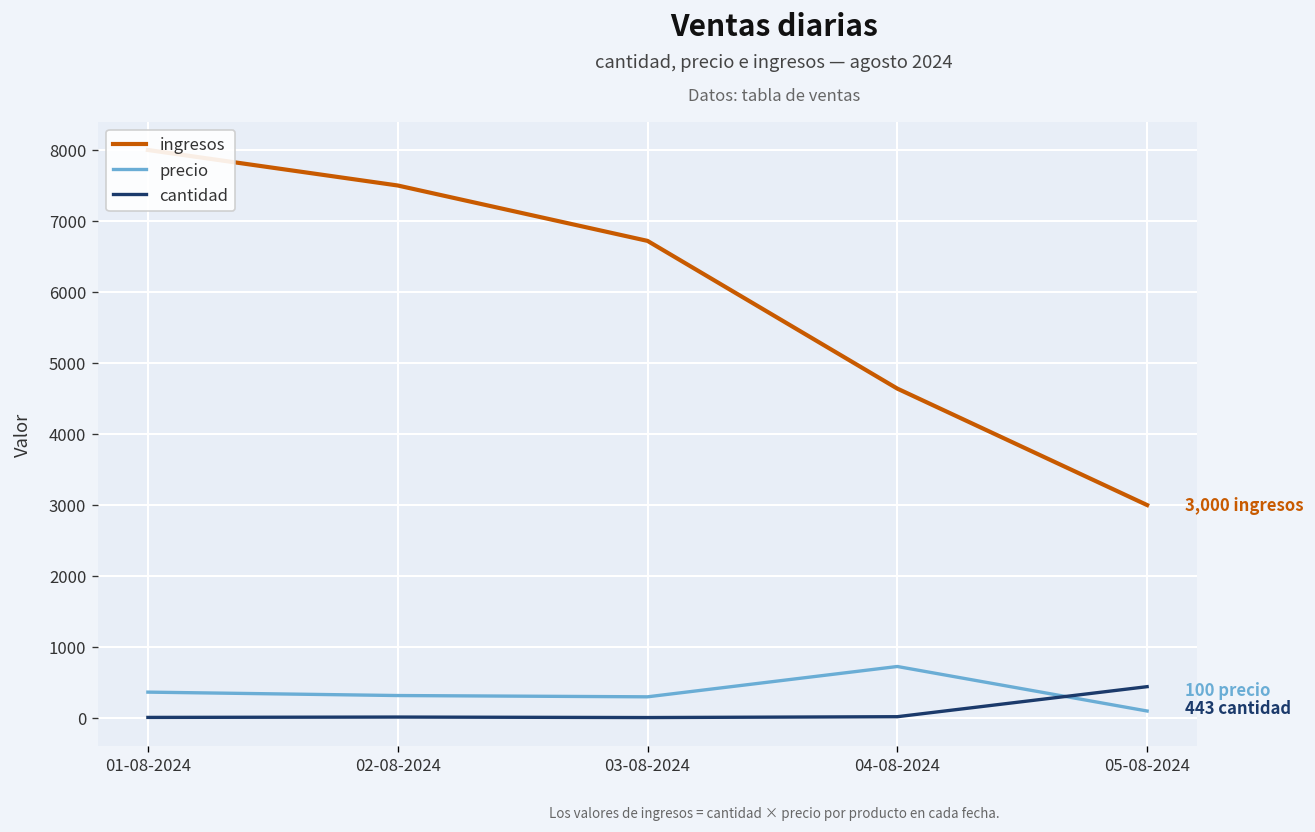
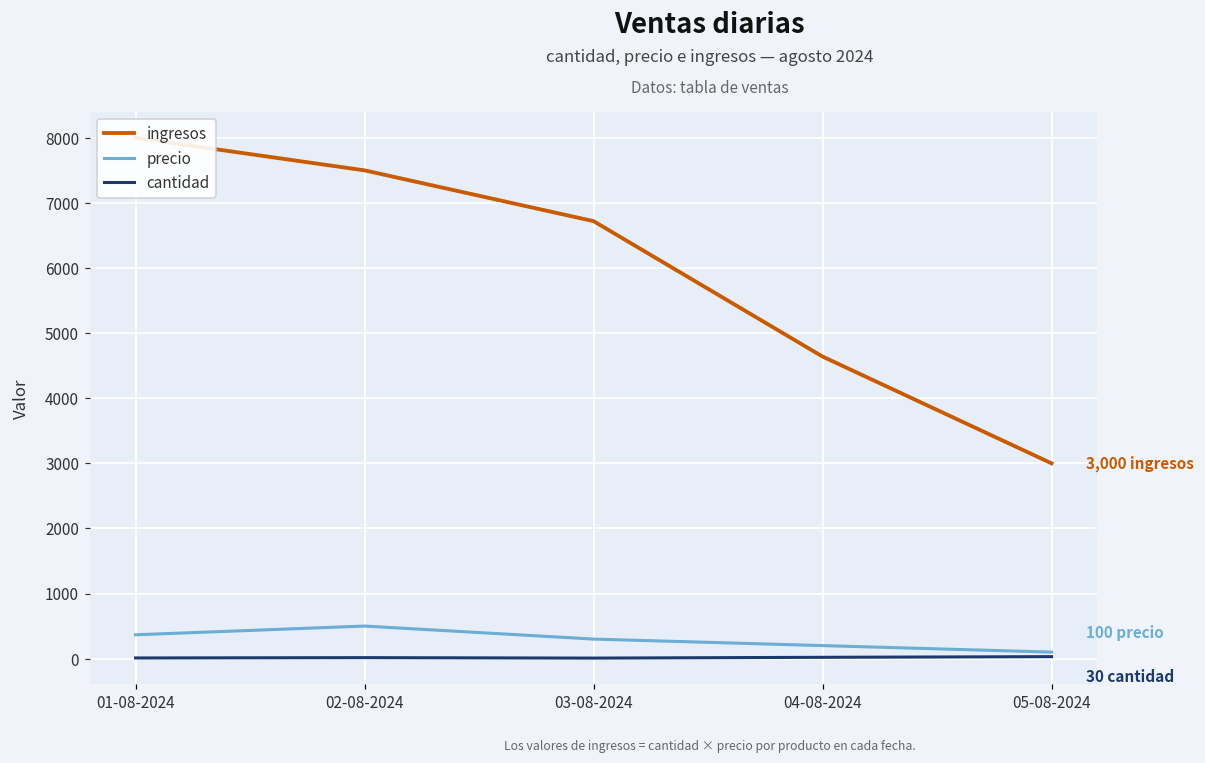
  {
    "ingresos": {
      "02-08-2024": 7500,
      "03-08-2024": 6700,
      "04-08-2024": 4600,
      "05-08-2024": 3000
    },
    "precio": {
      "01-08-2024": 400,
-     "02-08-2024": 300,
+     "02-08-2024": 500,
      "03-08-2024": 300,
-     "04-08-2024": 700,
+     "04-08-2024": 200,
      "05-08-2024": 100
    },
    "cantidad": {
-     "05-08-2024": 443
+     "05-08-2024": 30
    }
  }
